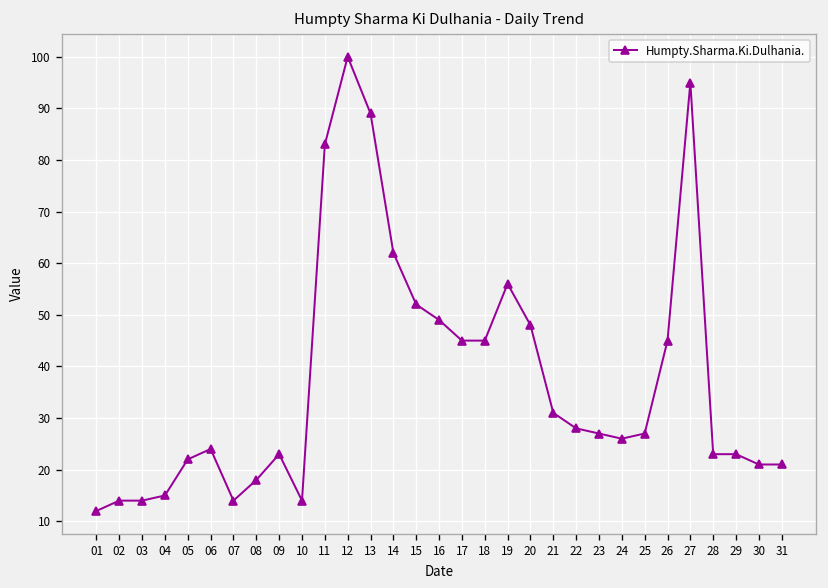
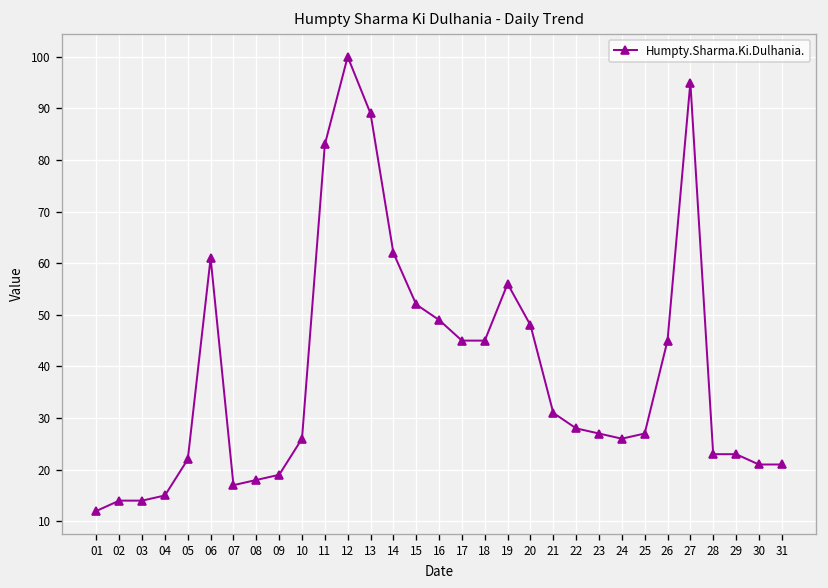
  {
    "01": 12,
    "02": 14,
    "03": 14,
    "04": 15,
    "05": 22,
-   "06": 24,
-   "07": 14,
+   "06": 61,
+   "07": 17,
    "08": 18,
-   "09": 23,
-   "10": 14,
+   "09": 19,
+   "10": 26,
    "11": 83,
    "12": 100,
    "13": 89,
    "14": 62,
    "15": 52,
    "16": 49,
    "17": 45,
    "18": 45,
    "19": 56,
    "20": 48,
    "21": 31,
    "22": 28,
    "23": 27,
    "24": 26,
    "25": 27,
    "26": 45,
    "27": 95,
    "28": 23,
    "29": 23,
    "30": 21,
    "31": 21
  }
